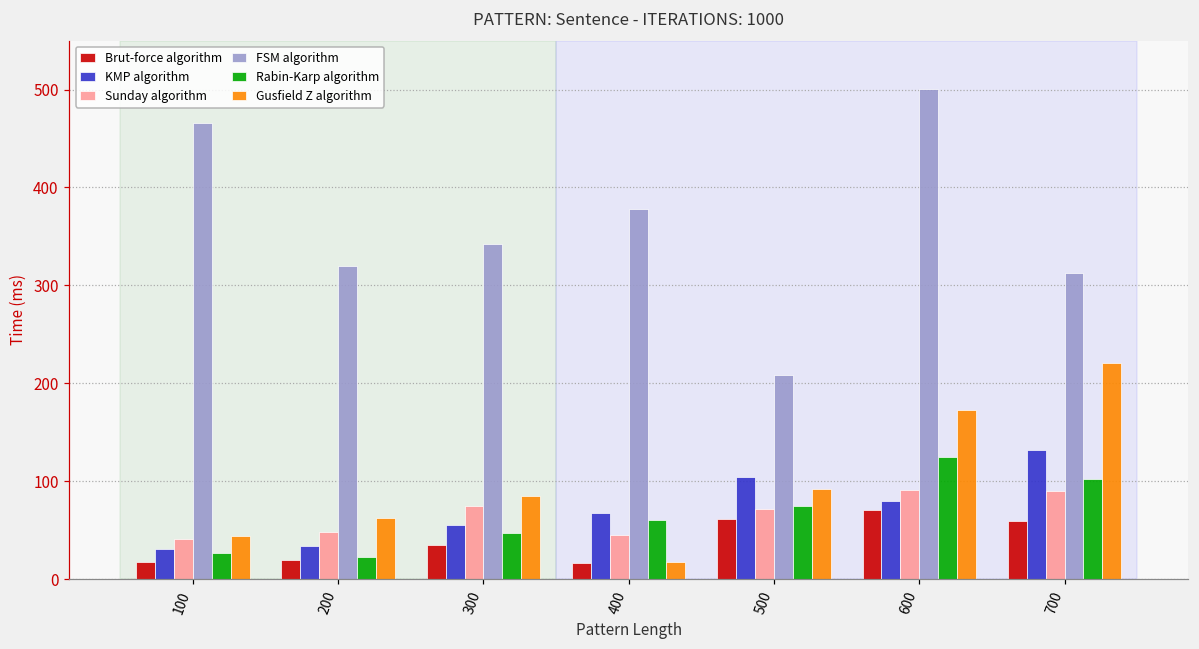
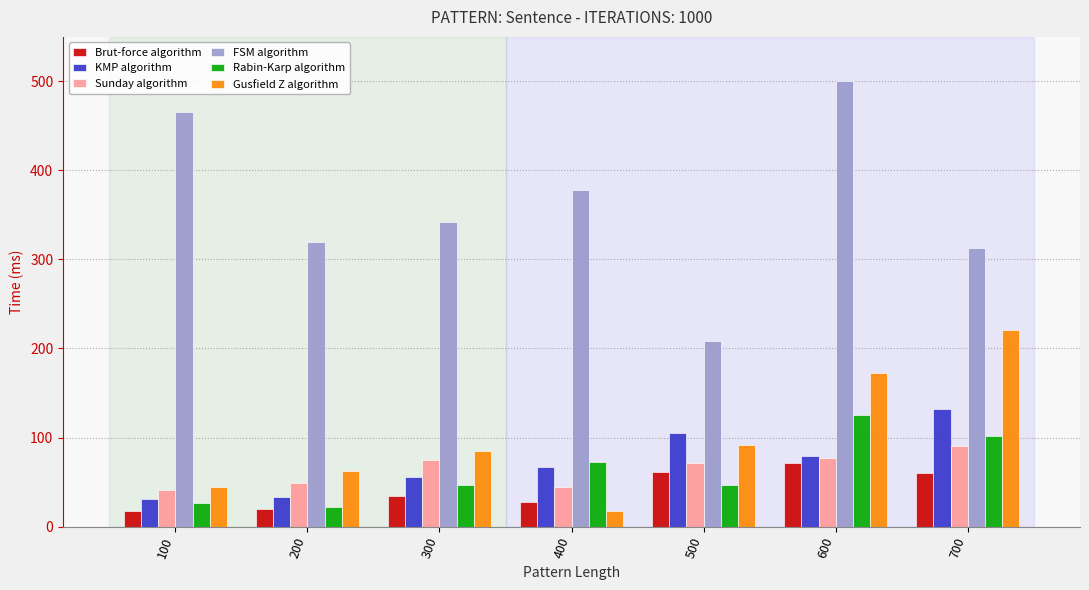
  {
    "Brut-force algorithm": {
      "100": 20,
      "200": 20,
      "300": 30,
-     "400": 20,
+     "400": 30,
      "500": 60,
      "600": 70,
      "700": 60
    },
    "KMP algorithm": {
      "100": 30,
      "200": 30,
      "300": 60,
      "400": 70,
      "500": 100,
      "600": 80,
      "700": 130
    },
    "Sunday algorithm": {
      "100": 40,
      "200": 50,
      "300": 80,
      "400": 40,
      "500": 70,
-     "600": 90,
+     "600": 80,
      "700": 90
    },
    "FSM algorithm": {
      "100": 470,
      "200": 320,
      "300": 340,
      "400": 380,
      "500": 210,
      "600": 500,
      "700": 310
    },
    "Rabin-Karp algorithm": {
      "100": 30,
      "200": 20,
      "300": 50,
-     "400": 60,
-     "500": 70,
+     "400": 70,
+     "500": 50,
      "600": 120,
      "700": 100
    },
    "Gusfield Z algorithm": {
      "100": 40,
      "200": 60,
      "300": 90,
      "400": 20,
      "500": 90,
      "600": 170,
      "700": 220
    }
  }
